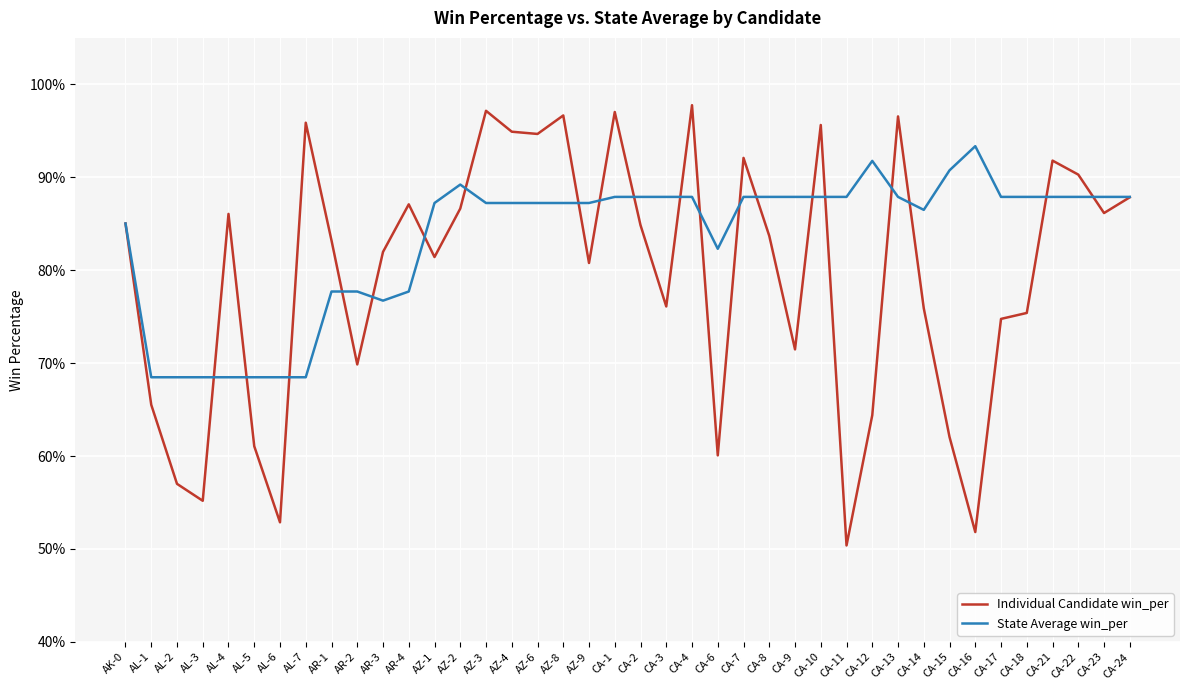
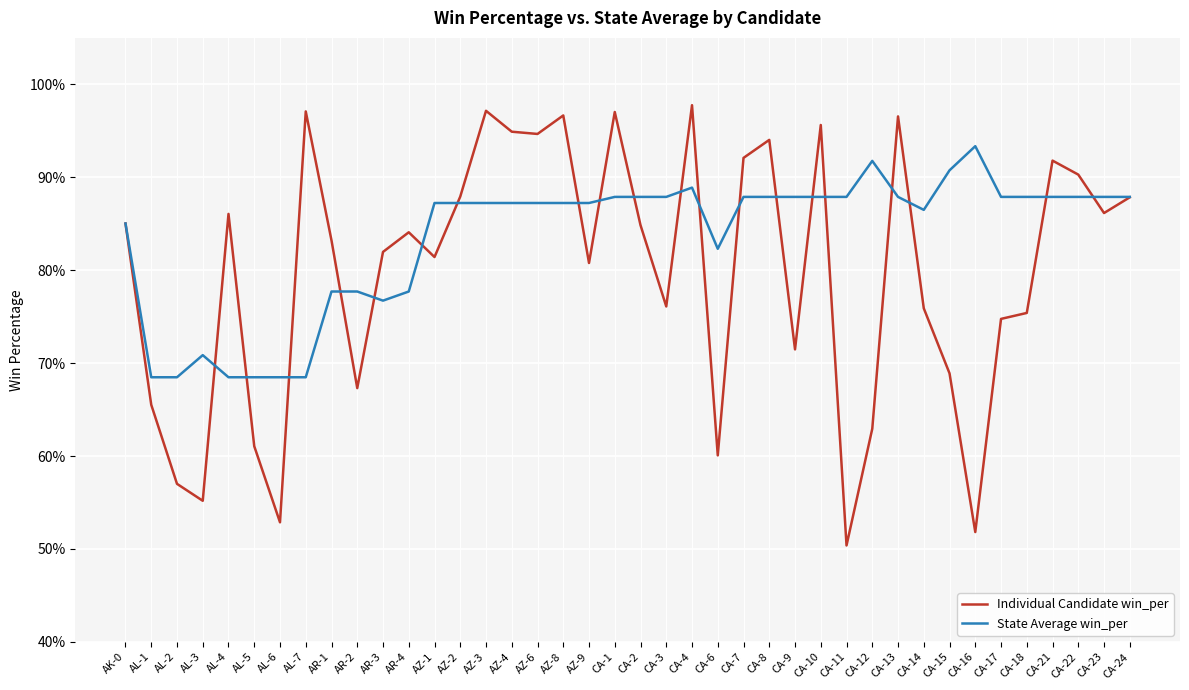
  {
    "Individual Candidate win_per": {
      "AL-1": "66%",
      "AL-2": "57%",
      "AL-3": "55%",
      "AL-4": "86%",
      "AL-5": "61%",
      "AL-6": "53%",
-     "AL-7": "96%",
+     "AL-7": "97%",
      "AR-1": "83%",
-     "AR-2": "70%",
+     "AR-2": "67%",
      "AR-3": "82%",
-     "AR-4": "87%",
+     "AR-4": "84%",
      "AZ-1": "81%",
-     "AZ-2": "87%",
+     "AZ-2": "88%",
      "AZ-3": "97%",
      "AZ-4": "95%",
      "AZ-6": "95%",
      "AZ-8": "97%",
      "AZ-9": "81%",
      "CA-1": "97%",
      "CA-2": "85%",
      "CA-3": "76%",
      "CA-4": "98%",
      "CA-6": "60%",
      "CA-7": "92%",
-     "CA-8": "84%",
+     "CA-8": "94%",
      "CA-9": "71%",
      "CA-10": "96%",
      "CA-11": "50%",
-     "CA-12": "64%",
+     "CA-12": "63%",
      "CA-13": "97%",
      "CA-14": "76%",
-     "CA-15": "62%",
+     "CA-15": "69%",
      "CA-16": "52%",
      "CA-17": "75%",
      "CA-18": "75%",
      "CA-21": "92%",
      "CA-22": "90%",
      "CA-23": "86%"
    },
    "State Average win_per": {
      "AL-1": "68%",
      "AL-2": "68%",
-     "AL-3": "68%",
+     "AL-3": "71%",
      "AL-4": "68%",
      "AL-5": "68%",
      "AL-6": "68%",
      "AL-7": "68%",
      "AR-1": "78%",
      "AR-2": "78%",
      "AR-3": "77%",
      "AR-4": "78%",
      "AZ-1": "87%",
-     "AZ-2": "89%",
+     "AZ-2": "87%",
      "AZ-3": "87%",
      "AZ-4": "87%",
      "AZ-6": "87%",
      "AZ-8": "87%",
      "AZ-9": "87%",
      "CA-1": "88%",
      "CA-2": "88%",
      "CA-3": "88%",
-     "CA-4": "88%",
+     "CA-4": "89%",
      "CA-6": "82%",
      "CA-7": "88%",
      "CA-8": "88%",
      "CA-9": "88%",
      "CA-10": "88%",
      "CA-11": "88%",
      "CA-12": "92%",
      "CA-13": "88%",
      "CA-14": "86%",
      "CA-15": "91%",
      "CA-16": "93%",
      "CA-17": "88%",
      "CA-18": "88%",
      "CA-21": "88%",
      "CA-22": "88%",
      "CA-23": "88%"
    }
  }
